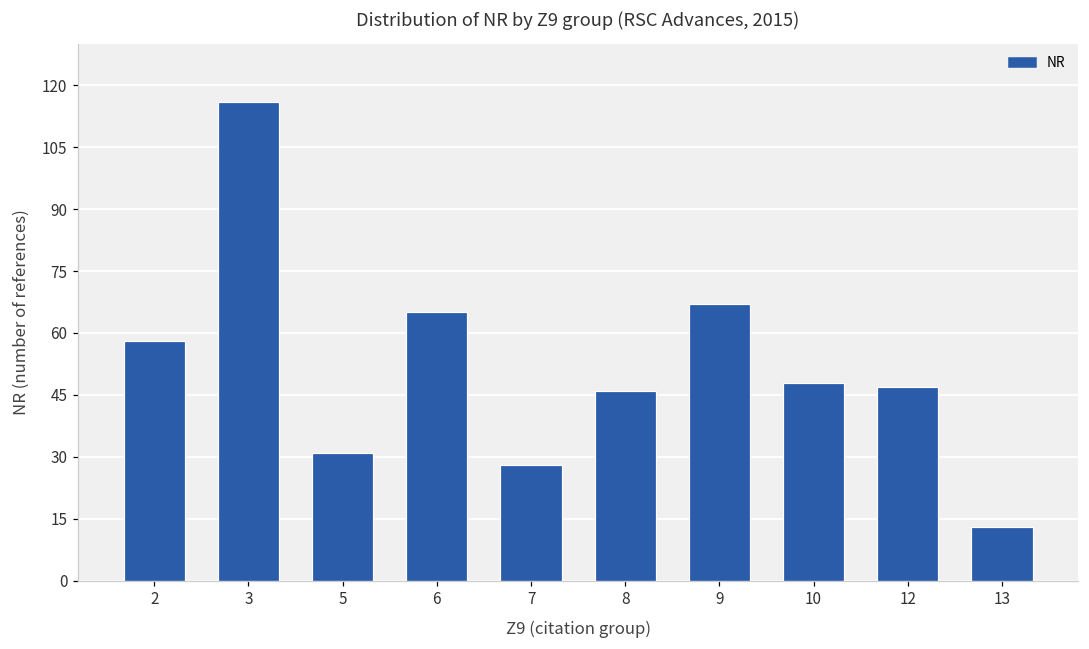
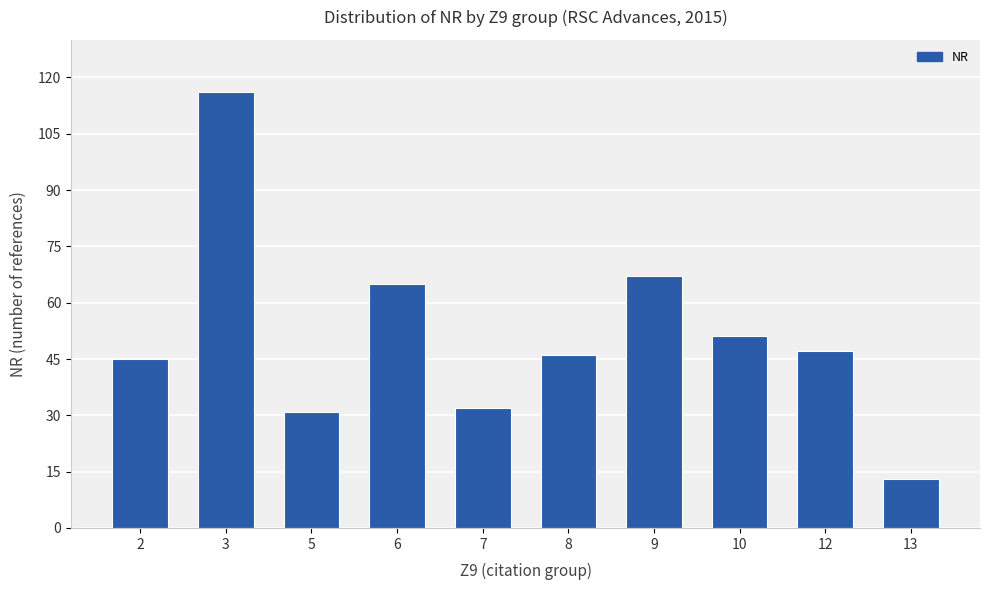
  {
-   "2": 58,
+   "2": 45,
    "3": 116,
    "5": 31,
    "6": 65,
-   "7": 28,
+   "7": 32,
    "8": 46,
    "9": 67,
-   "10": 48,
+   "10": 51,
    "12": 47,
    "13": 13
  }
